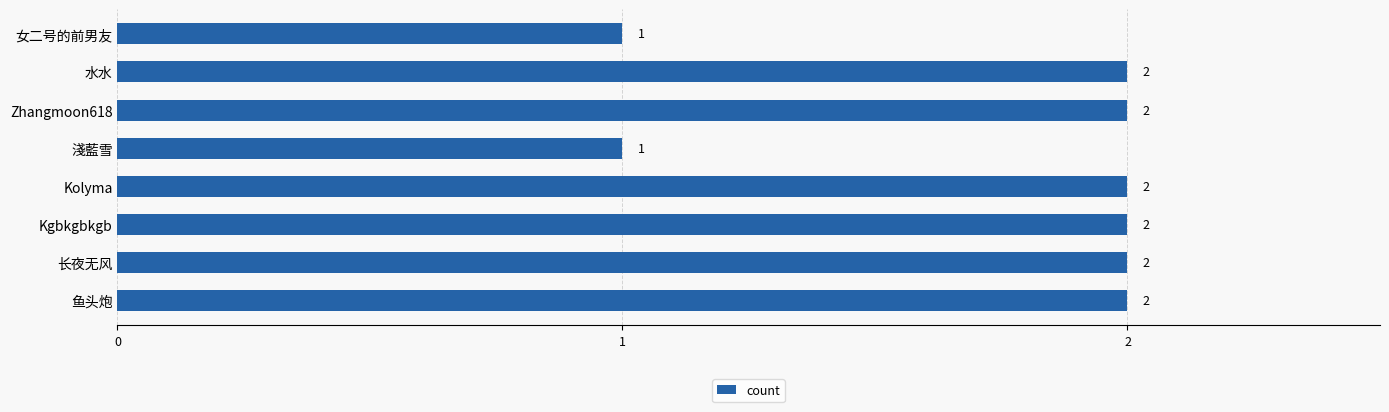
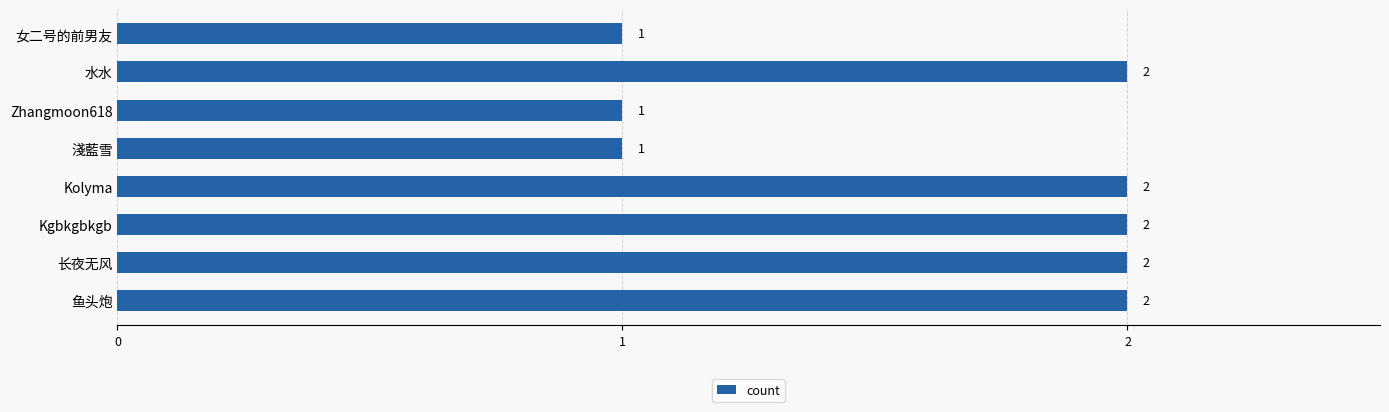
  {
    "女二号的前男友": 1,
    "水水": 2,
-   "Zhangmoon618": 2,
+   "Zhangmoon618": 1,
    "淺藍雪": 1,
    "Kolyma": 2,
    "Kgbkgbkgb": 2,
    "长夜无风": 2,
    "鱼头炮": 2
  }
